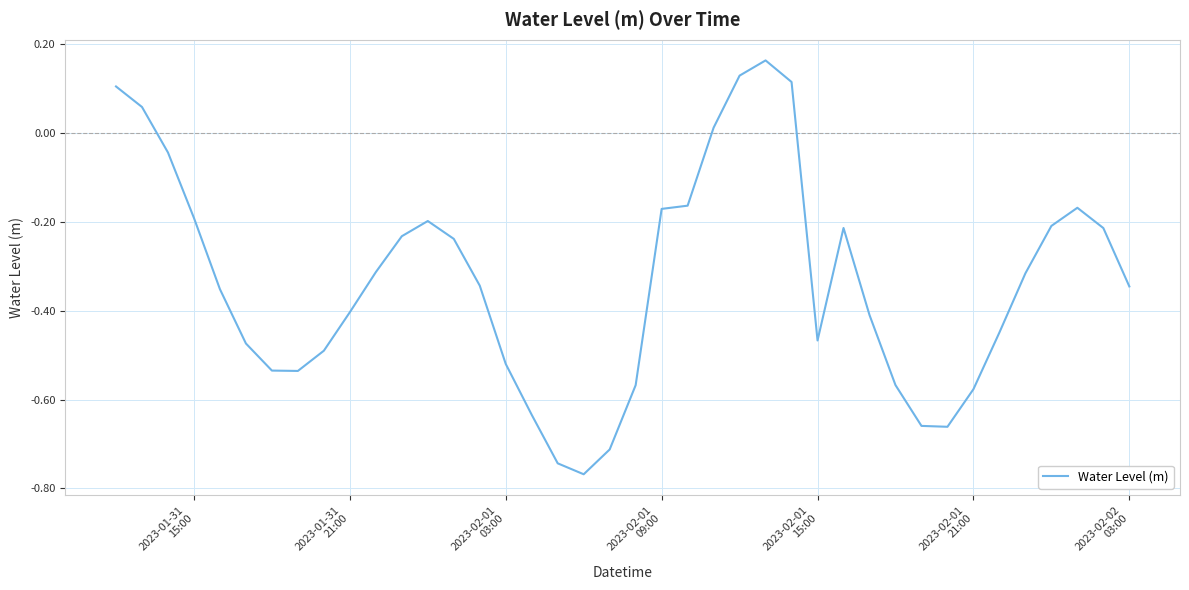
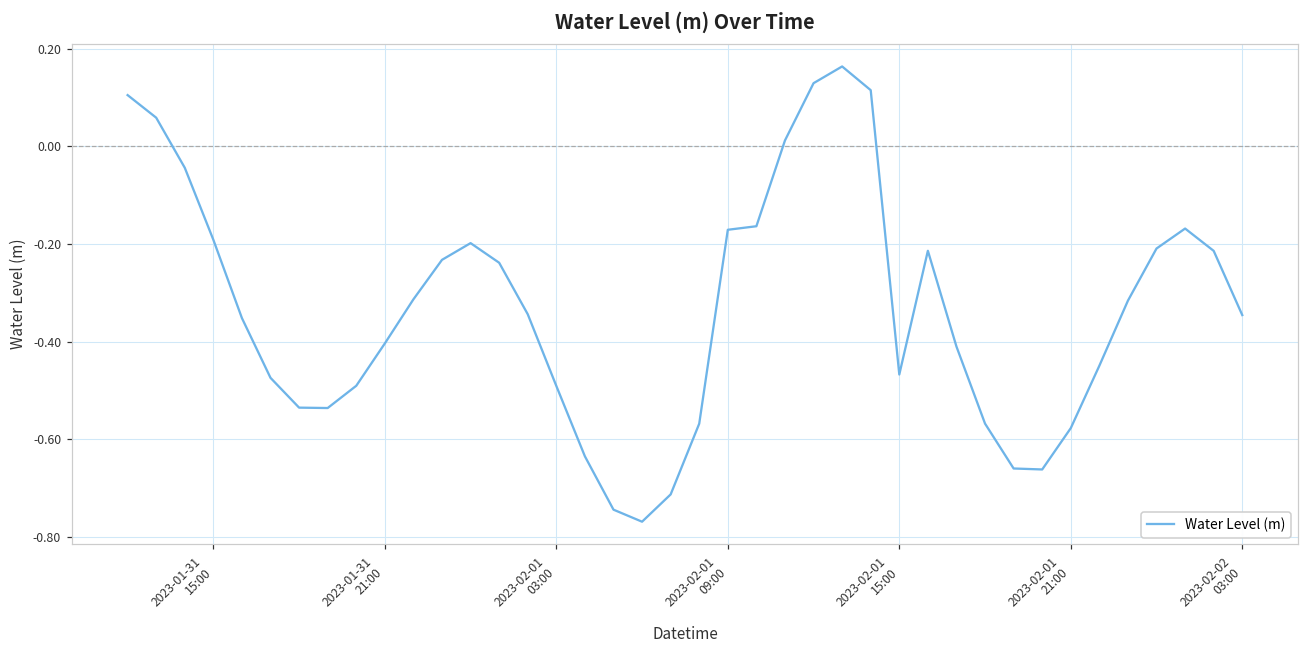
  {
    "2023-01-31 15:00": -0.19,
    "2023-01-31 21:00": -0.40,
-   "2023-02-01 03:00": -0.52,
+   "2023-02-01 03:00": -0.49,
    "2023-02-01 09:00": -0.17,
    "2023-02-01 15:00": -0.47,
    "2023-02-01 21:00": -0.58,
    "2023-02-02 03:00": -0.35
  }
